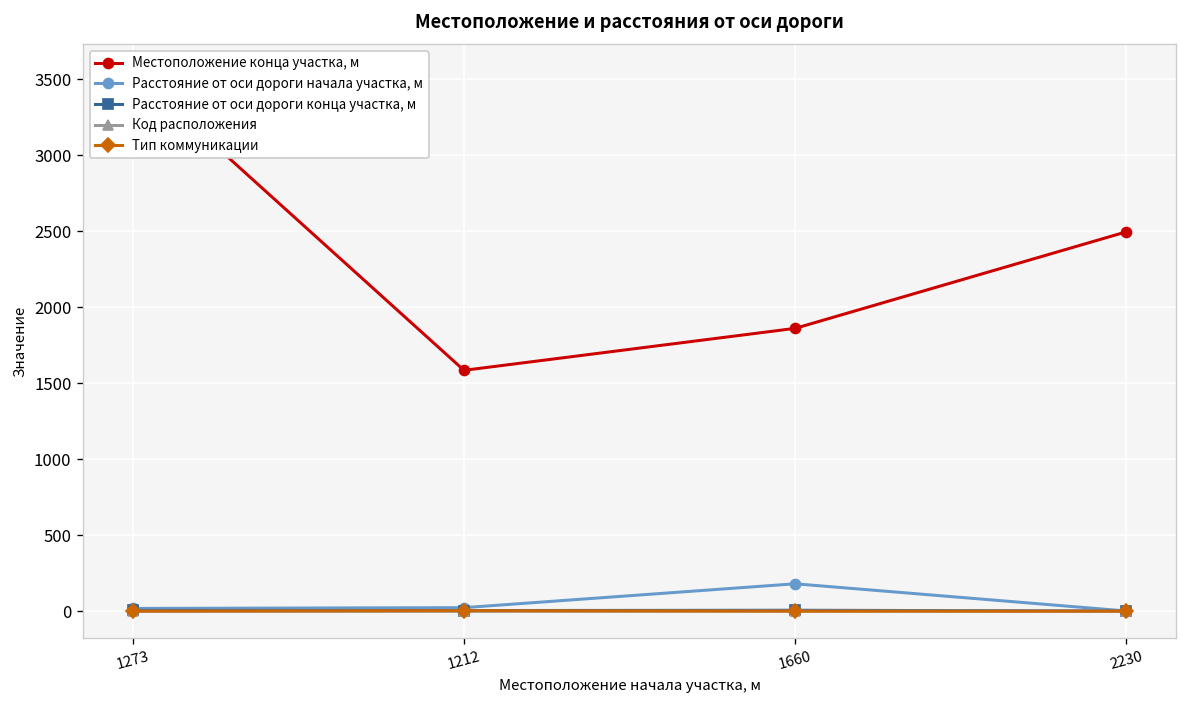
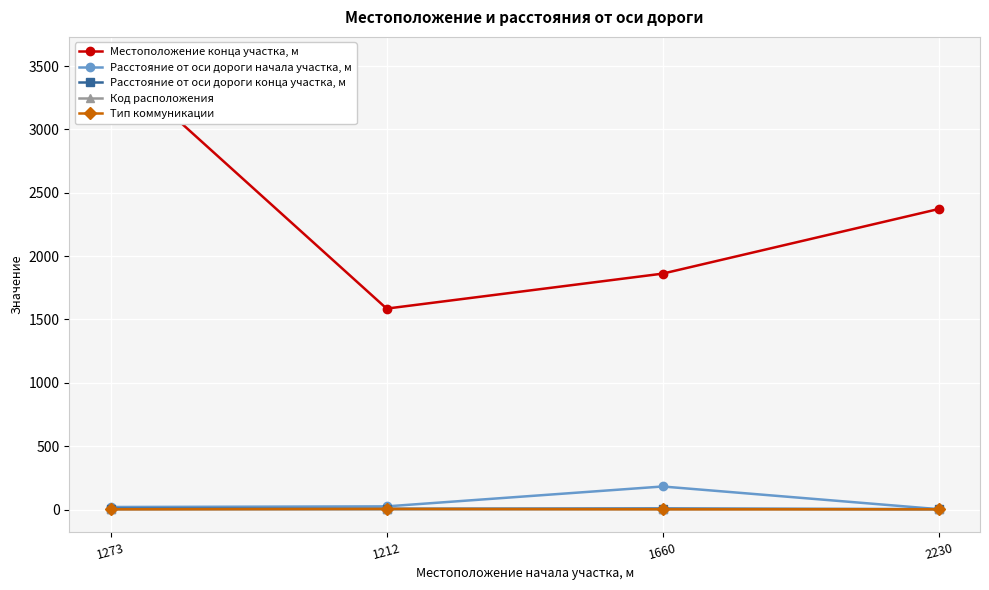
  {
    "Местоположение конца участка, м": {
      "1212": 1590,
      "1660": 1860,
-     "2230": 2500
+     "2230": 2370
    },
    "Расстояние от оси дороги начала участка, м": {
      "1660": 180
    }
  }
